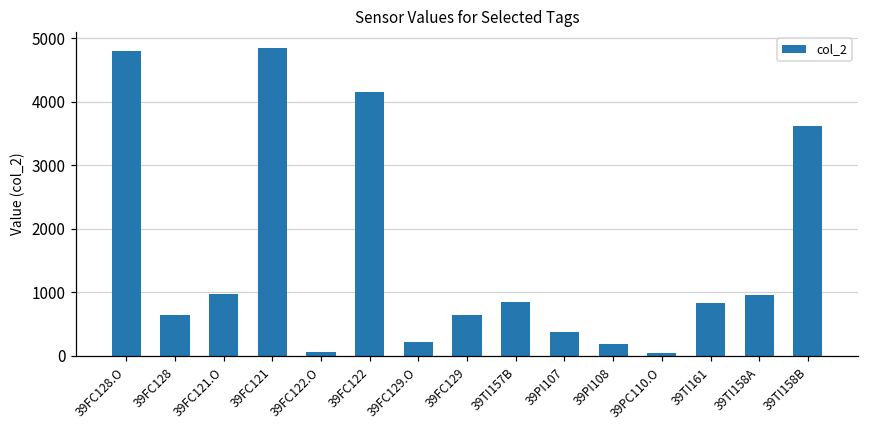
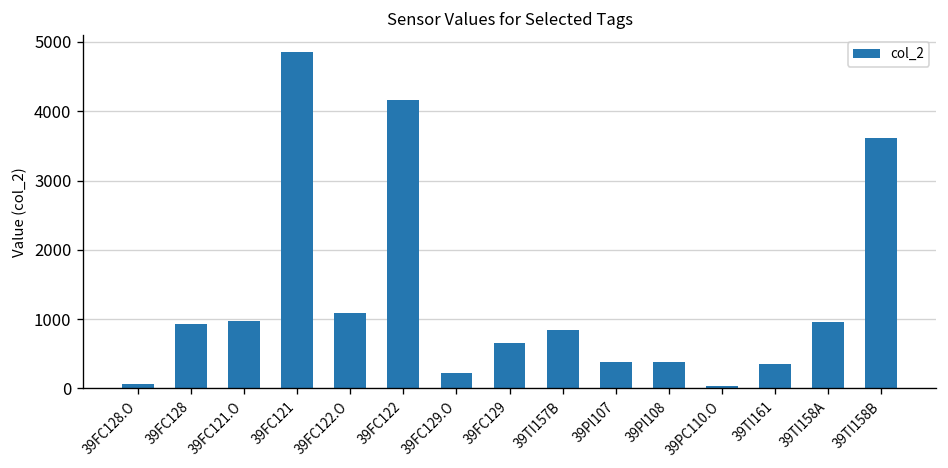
  {
-   "39FC128.O": 4800,
-   "39FC128": 700,
+   "39FC128.O": 100,
+   "39FC128": 900,
    "39FC121.O": 1000,
    "39FC121": 4900,
-   "39FC122.O": 100,
+   "39FC122.O": 1100,
    "39FC122": 4200,
    "39FC129.O": 200,
    "39FC129": 600,
    "39TI157B": 800,
    "39PI107": 400,
-   "39PI108": 200,
-   "39TI161": 800,
+   "39PI108": 400,
+   "39TI161": 400,
    "39TI158A": 1000,
    "39TI158B": 3600
  }
